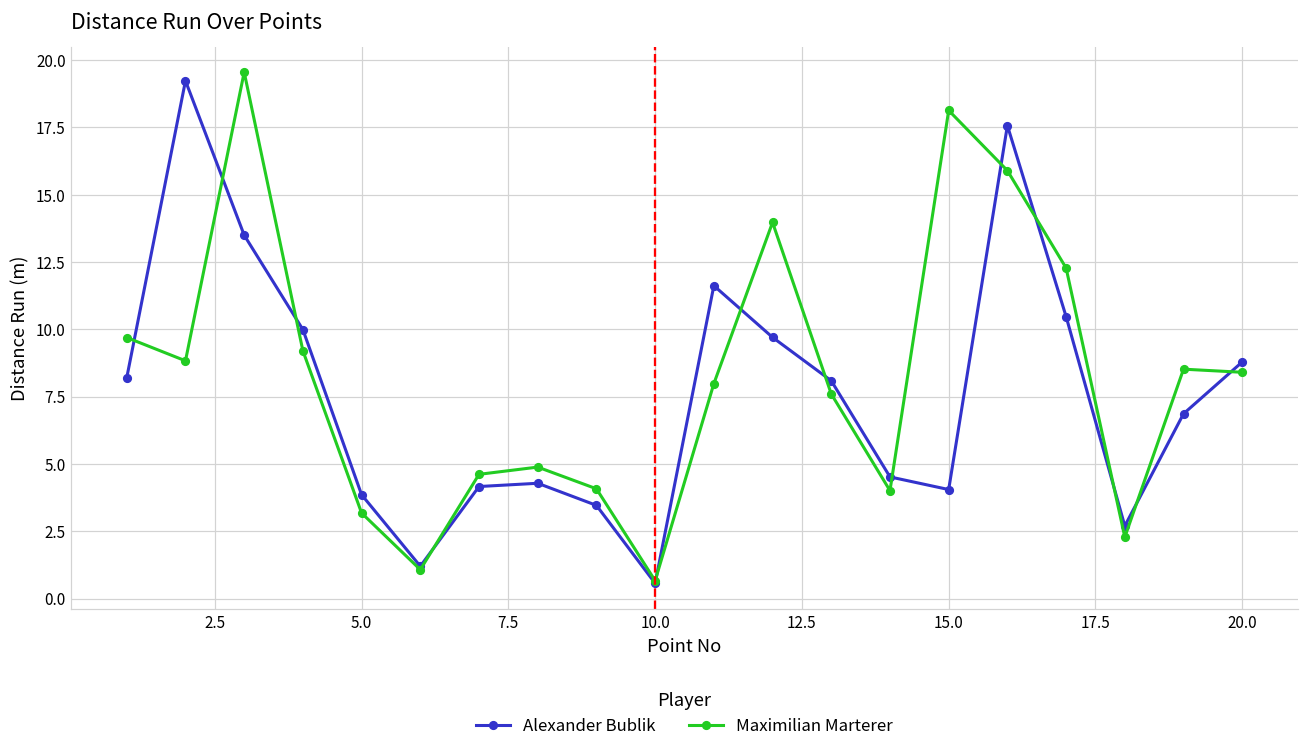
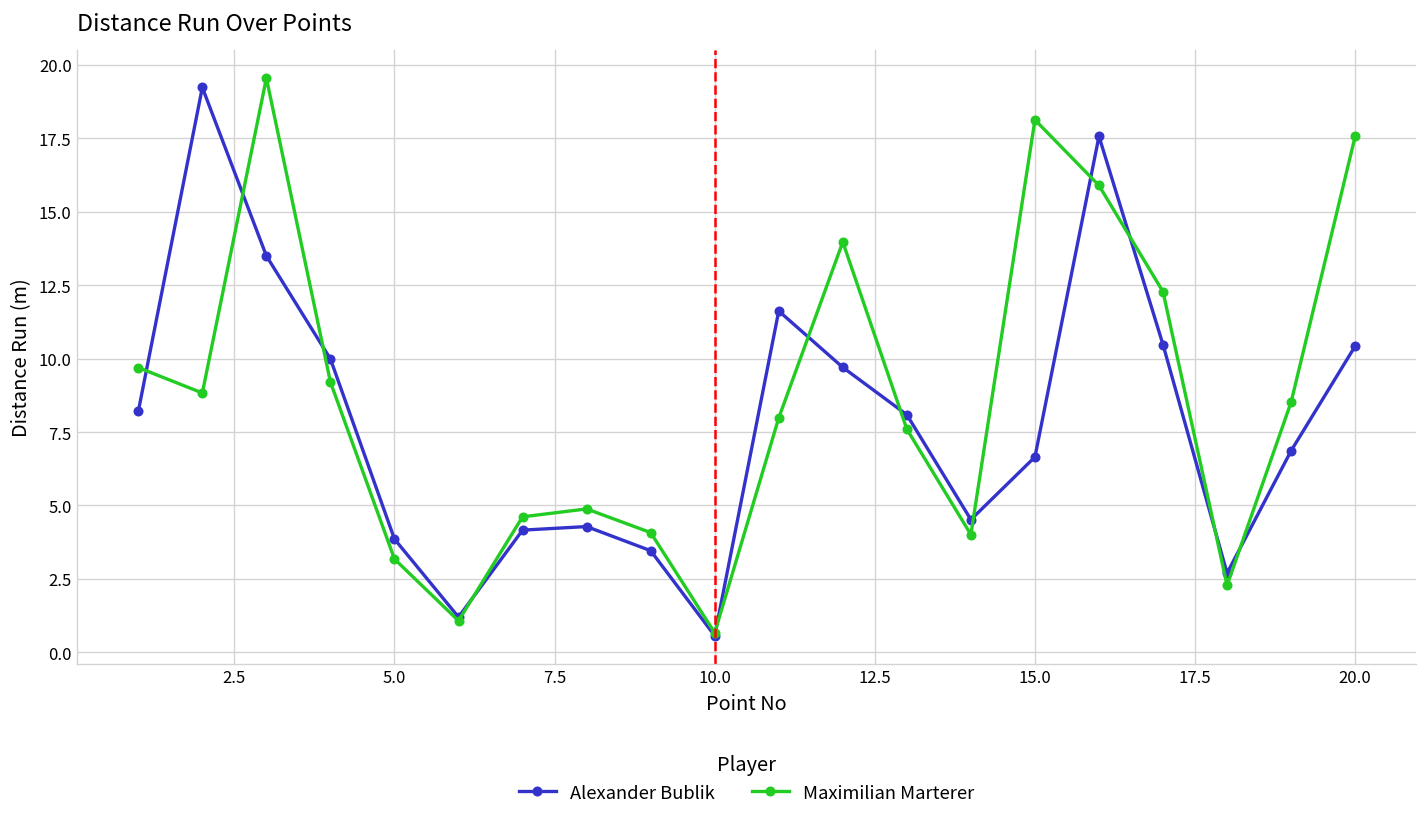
  {
    "Alexander Bublik": {
      "5.0": 3.9,
-     "15.0": 4.0,
-     "20.0": 8.8
+     "15.0": 6.7,
+     "20.0": 10.4
    },
    "Maximilian Marterer": {
      "5.0": 3.2,
      "15.0": 18.1,
-     "20.0": 8.4
+     "20.0": 17.6
    }
  }
